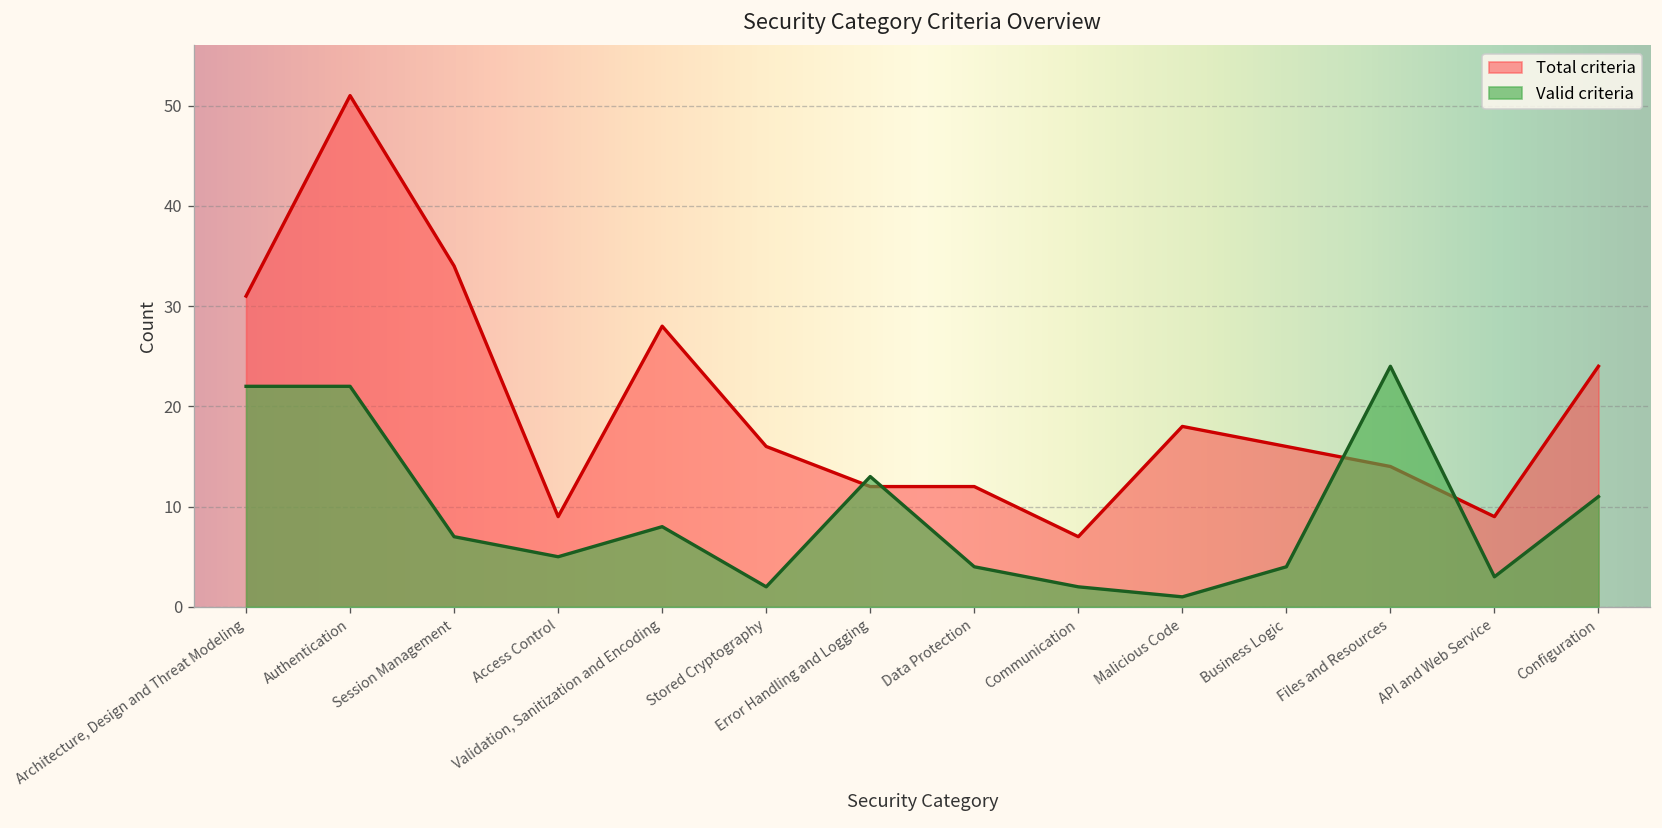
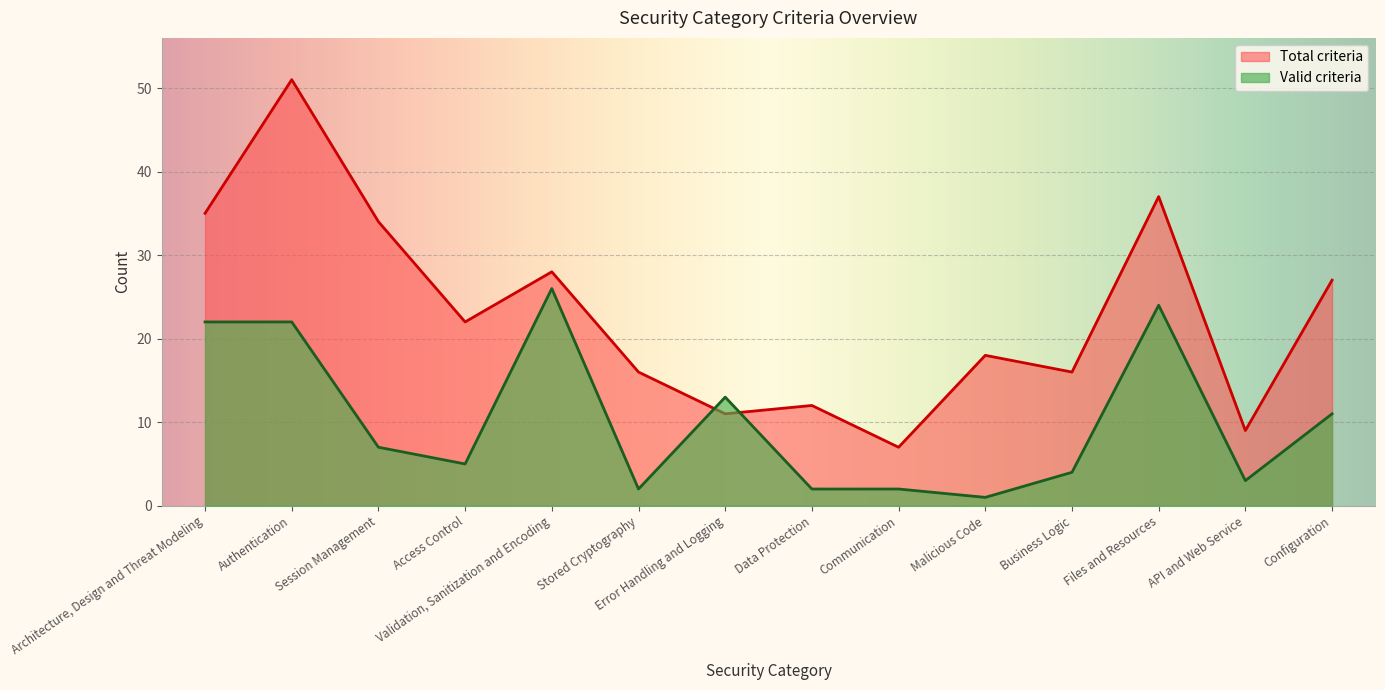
  {
    "Total criteria": {
-     "Architecture, Design and Threat Modeling": 31,
+     "Architecture, Design and Threat Modeling": 35,
      "Authentication": 51,
      "Session Management": 34,
-     "Access Control": 9,
+     "Access Control": 22,
      "Validation, Sanitization and Encoding": 28,
      "Stored Cryptography": 16,
-     "Error Handling and Logging": 12,
+     "Error Handling and Logging": 11,
      "Data Protection": 12,
      "Communication": 7,
      "Malicious Code": 18,
      "Business Logic": 16,
-     "Files and Resources": 14,
+     "Files and Resources": 37,
      "API and Web Service": 9,
-     "Configuration": 24
+     "Configuration": 27
    },
    "Valid criteria": {
      "Architecture, Design and Threat Modeling": 22,
      "Authentication": 22,
      "Session Management": 7,
      "Access Control": 5,
-     "Validation, Sanitization and Encoding": 8,
+     "Validation, Sanitization and Encoding": 26,
      "Stored Cryptography": 2,
      "Error Handling and Logging": 13,
-     "Data Protection": 4,
+     "Data Protection": 2,
      "Communication": 2,
      "Malicious Code": 1,
      "Business Logic": 4,
      "Files and Resources": 24,
      "API and Web Service": 3,
      "Configuration": 11
    }
  }
